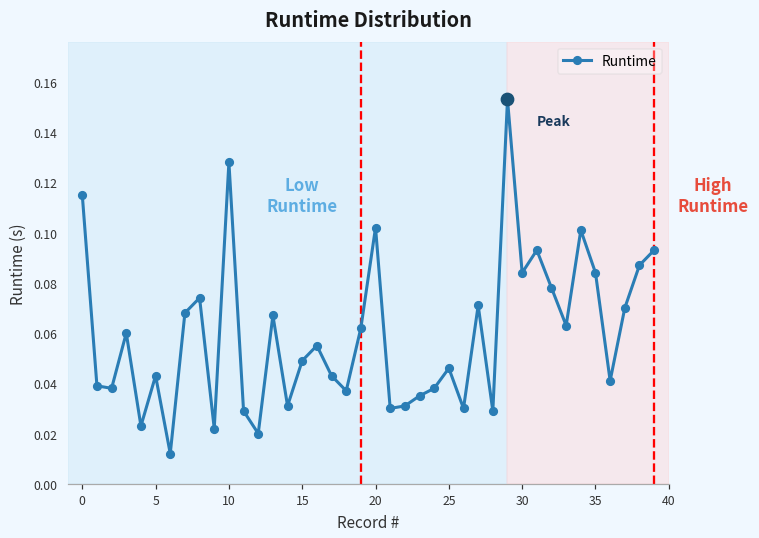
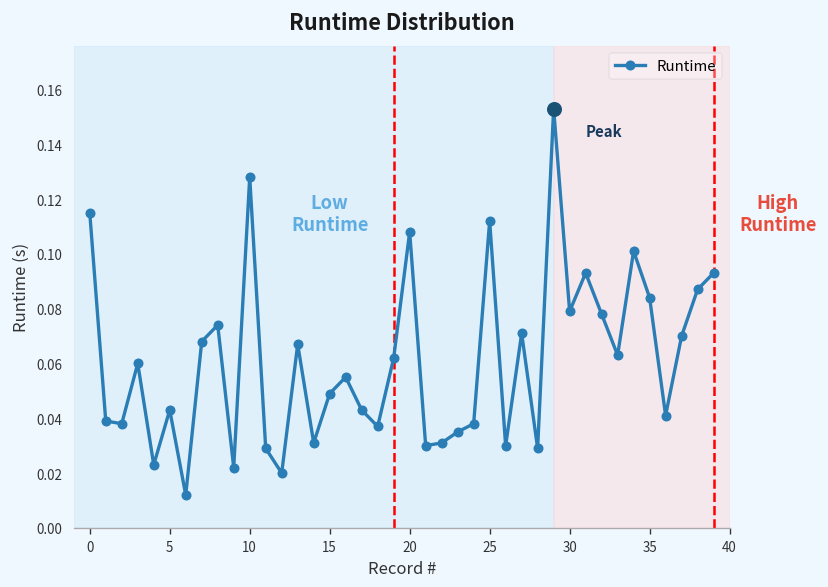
  {
    "Runtime": {
      "0": 0.115,
      "5": 0.043,
      "10": 0.128,
      "15": 0.049,
-     "20": 0.102,
-     "25": 0.046,
-     "30": 0.084,
+     "20": 0.108,
+     "25": 0.112,
+     "30": 0.079,
      "35": 0.084
    }
  }
